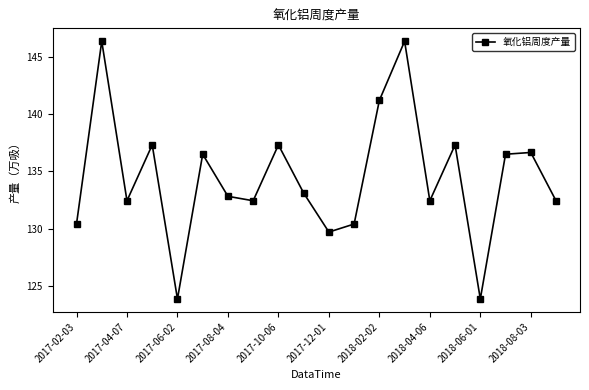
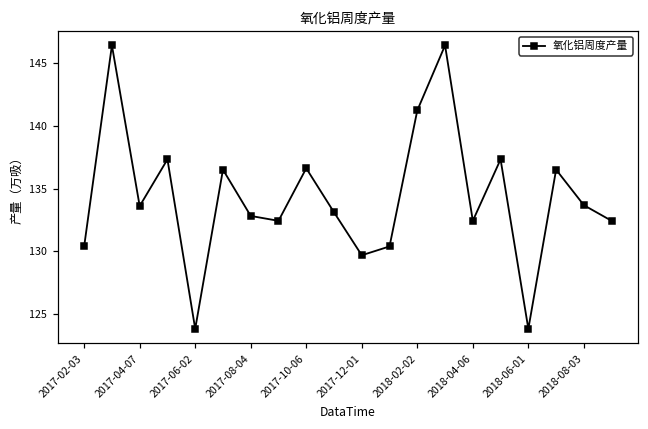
  {
    "2017-02-03": 130.4,
-   "2017-04-07": 132.4,
+   "2017-04-07": 133.6,
    "2017-06-02": 123.9,
    "2017-08-04": 132.8,
-   "2017-10-06": 137.3,
+   "2017-10-06": 136.6,
    "2017-12-01": 129.7,
    "2018-02-02": 141.2,
    "2018-04-06": 132.4,
    "2018-06-01": 123.9,
-   "2018-08-03": 136.7
+   "2018-08-03": 133.7
  }
